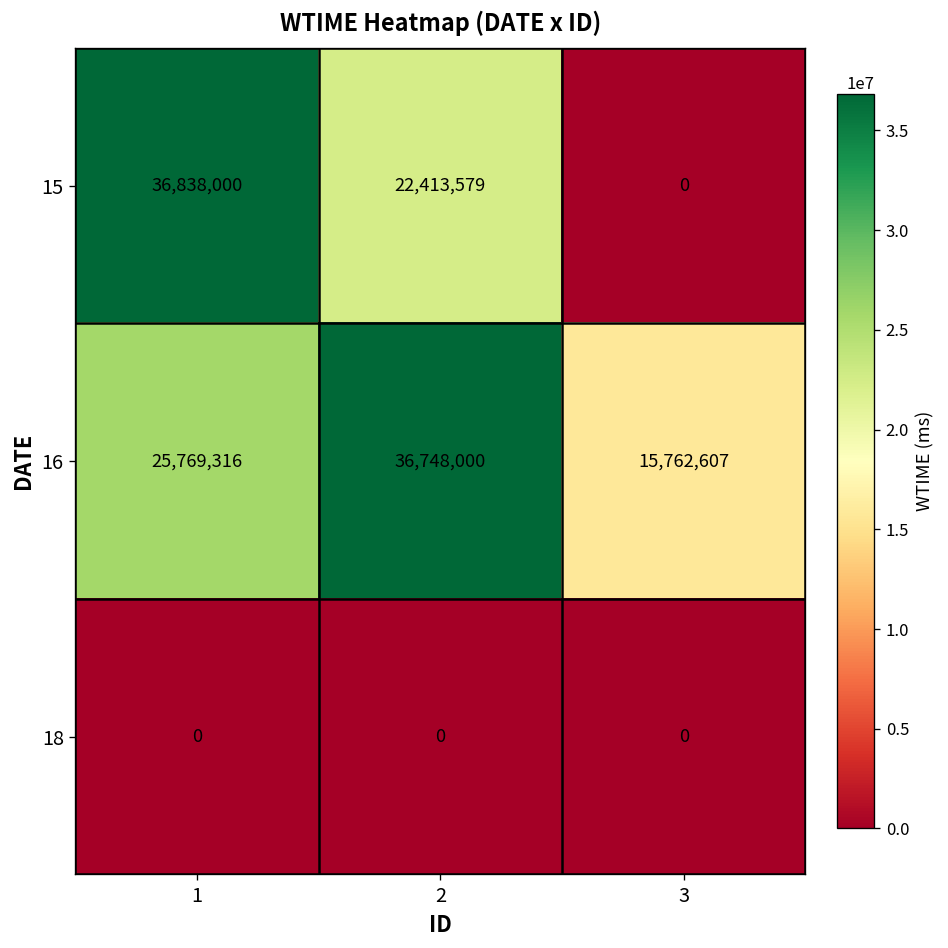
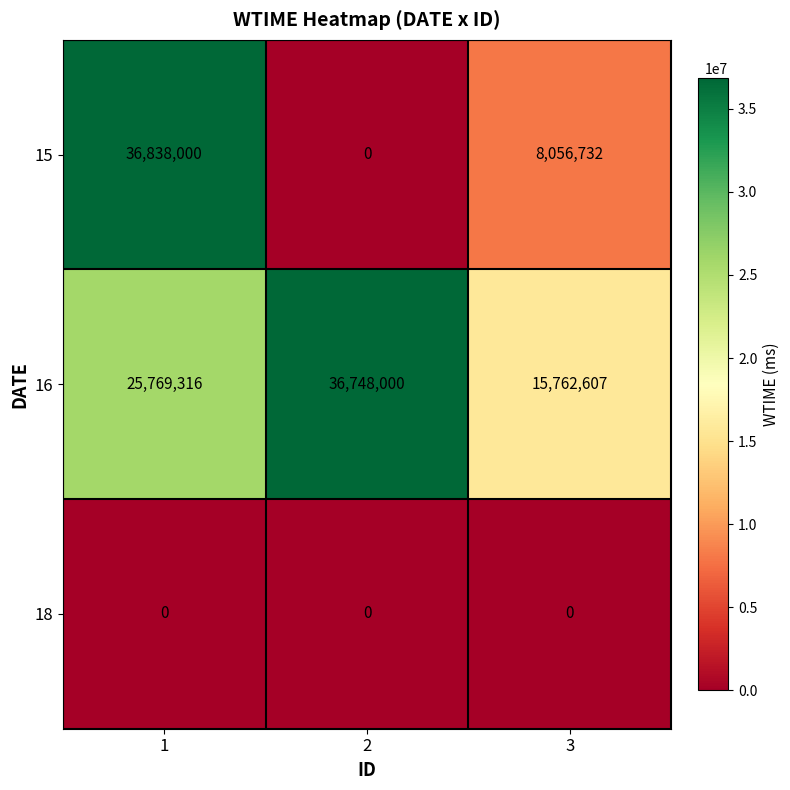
  {
    "15": {
      "1": "36,838,000",
-     "2": "22,413,579",
-     "3": "0"
+     "2": "0",
+     "3": "8,056,732"
    },
    "16": {
      "1": "25,769,316",
      "2": "36,748,000",
      "3": "15,762,607"
    },
    "18": {
      "1": "0",
      "2": "0",
      "3": "0"
    }
  }
